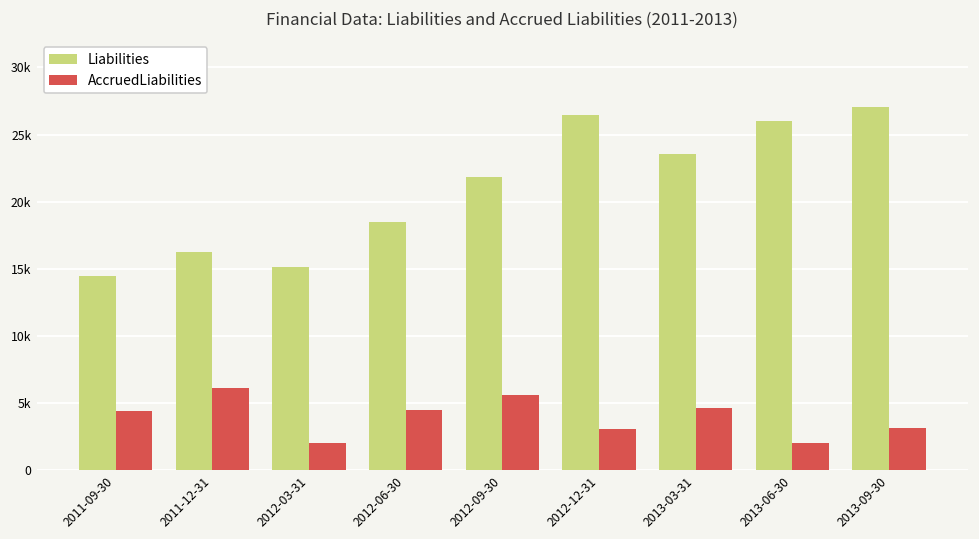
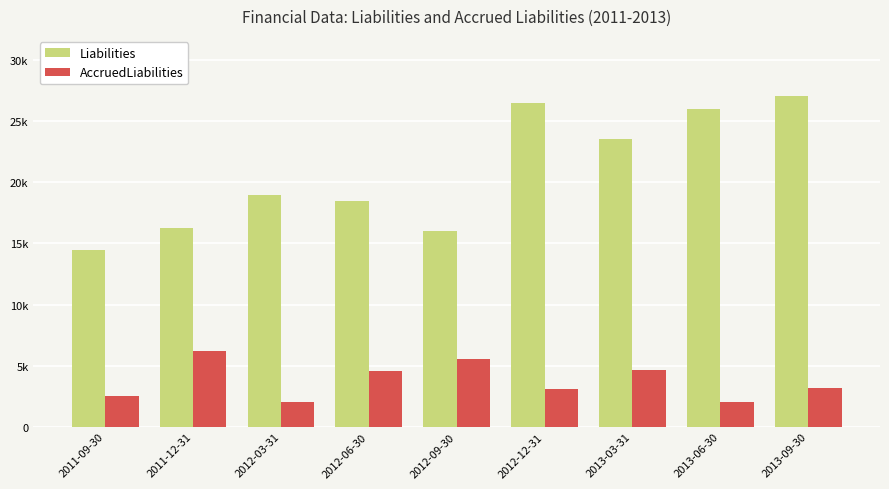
  {
    "Liabilities": {
      "2011-09-30": 14500,
      "2011-12-31": 16300,
-     "2012-03-31": 15100,
+     "2012-03-31": 19000,
      "2012-06-30": 18500,
-     "2012-09-30": 21800,
+     "2012-09-30": 16000,
      "2012-12-31": 26500,
      "2013-03-31": 23500,
      "2013-06-30": 26000,
      "2013-09-30": 27100
    },
    "AccruedLiabilities": {
-     "2011-09-30": 4400,
+     "2011-09-30": 2500,
      "2011-12-31": 6200,
      "2012-03-31": 2000,
      "2012-06-30": 4500,
      "2012-09-30": 5600,
      "2012-12-31": 3100,
      "2013-03-31": 4700,
      "2013-06-30": 2100,
      "2013-09-30": 3200
    }
  }
